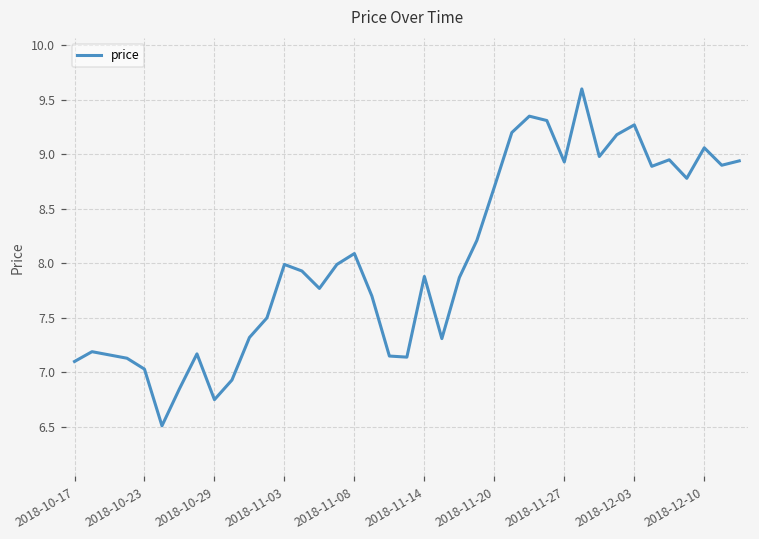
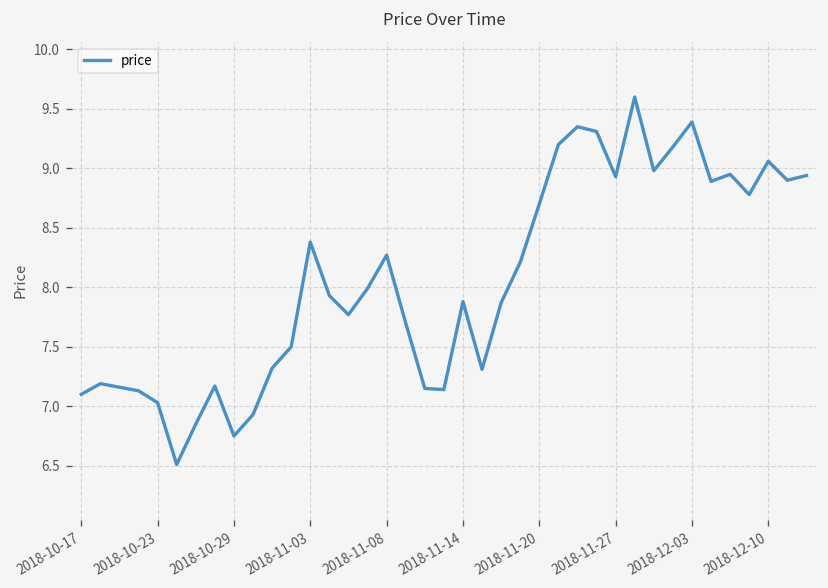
  {
    "2018-10-17": 7.1,
    "2018-10-23": 7.0,
    "2018-10-29": 6.8,
-   "2018-11-03": 8.0,
-   "2018-11-08": 8.1,
+   "2018-11-03": 8.4,
+   "2018-11-08": 8.3,
    "2018-11-14": 7.9,
    "2018-11-20": 8.7,
    "2018-11-27": 8.9,
-   "2018-12-03": 9.3,
+   "2018-12-03": 9.4,
    "2018-12-10": 9.1
  }
